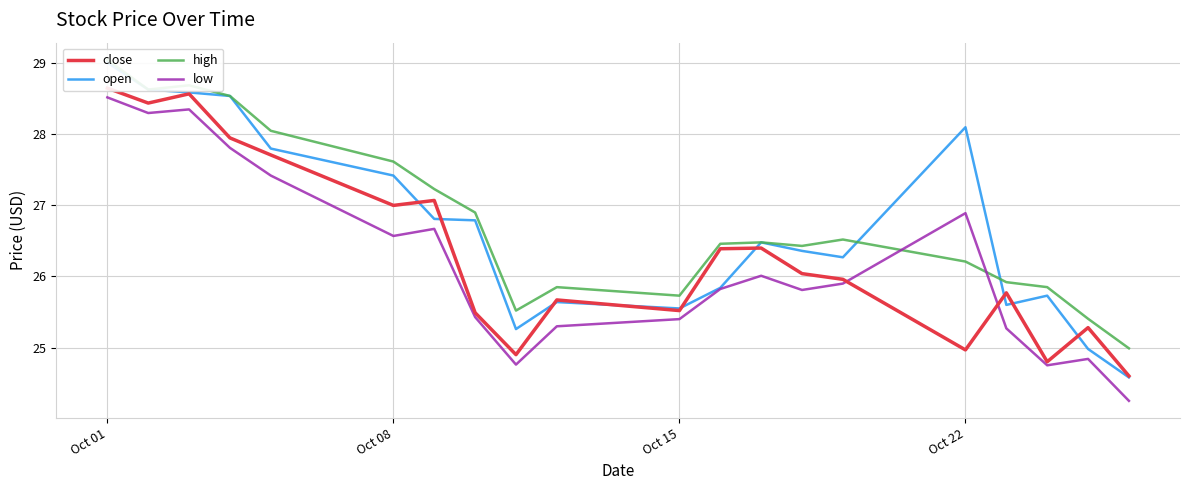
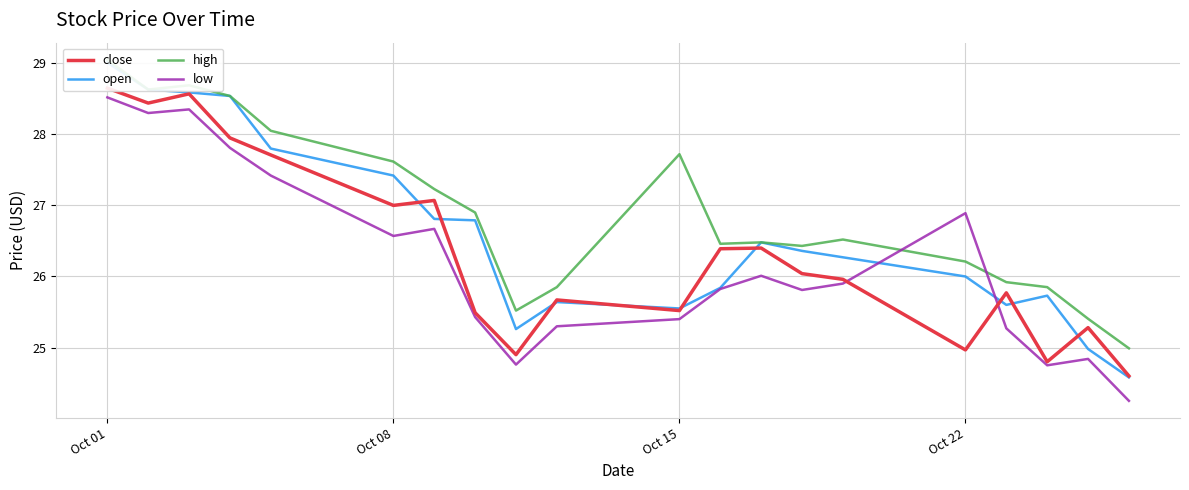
  {
    "close": {
      "Oct 08": 27.0,
      "Oct 22": 25.0
    },
    "open": {
      "Oct 08": 27.4,
-     "Oct 22": 28.1
+     "Oct 22": 26.0
    },
    "high": {
      "Oct 08": 27.6,
-     "Oct 15": 25.7,
+     "Oct 15": 27.7,
      "Oct 22": 26.2
    },
    "low": {
      "Oct 01": 28.5,
      "Oct 08": 26.6,
      "Oct 15": 25.4,
      "Oct 22": 26.9
    }
  }
